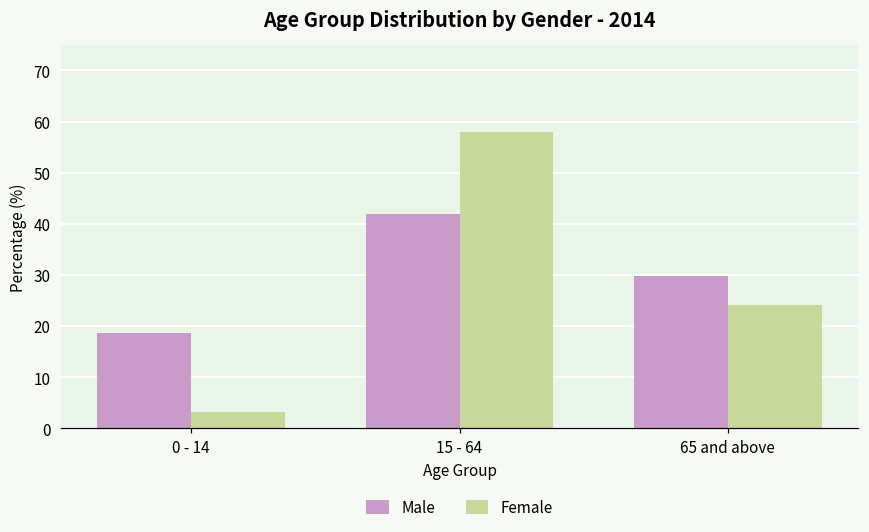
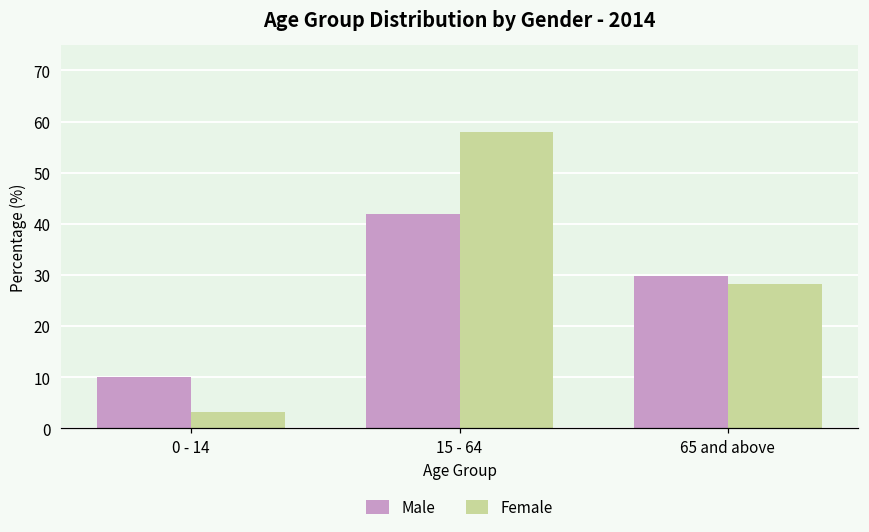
  {
    "Male": {
-     "0 - 14": 19,
+     "0 - 14": 10,
      "15 - 64": 42,
      "65 and above": 30
    },
    "Female": {
      "0 - 14": 3,
      "15 - 64": 58,
-     "65 and above": 24
+     "65 and above": 28
    }
  }
